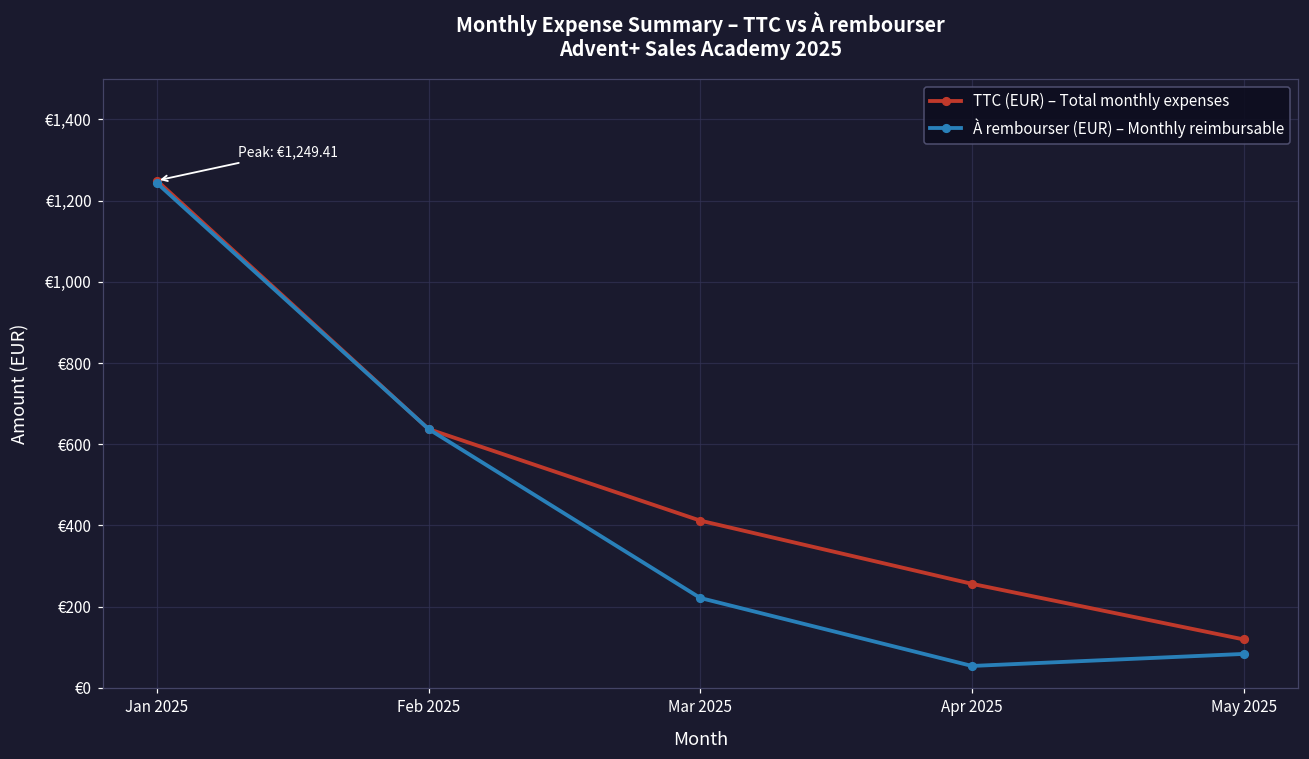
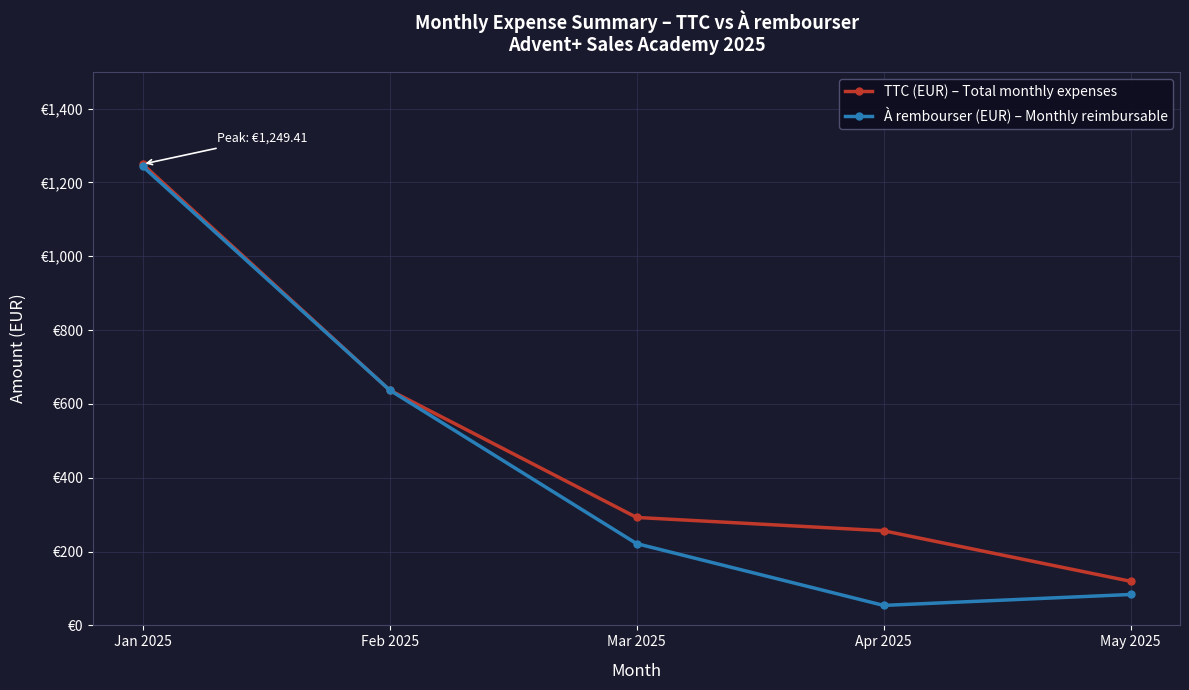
  {
    "TTC (EUR) – Total monthly expenses": {
-     "Mar 2025": "€410",
+     "Mar 2025": "€290",
      "Apr 2025": "€260",
      "May 2025": "€120"
    },
    "À rembourser (EUR) – Monthly reimbursable": {
      "Mar 2025": "€220",
      "Apr 2025": "€50",
      "May 2025": "€80"
    }
  }
